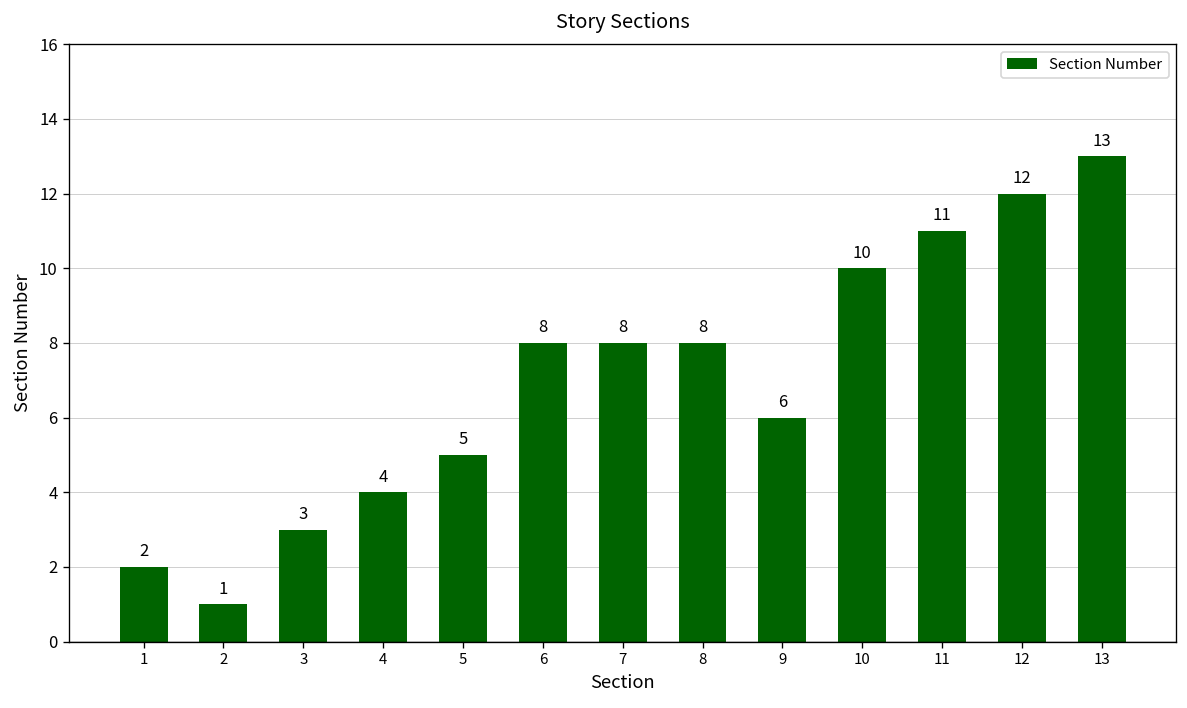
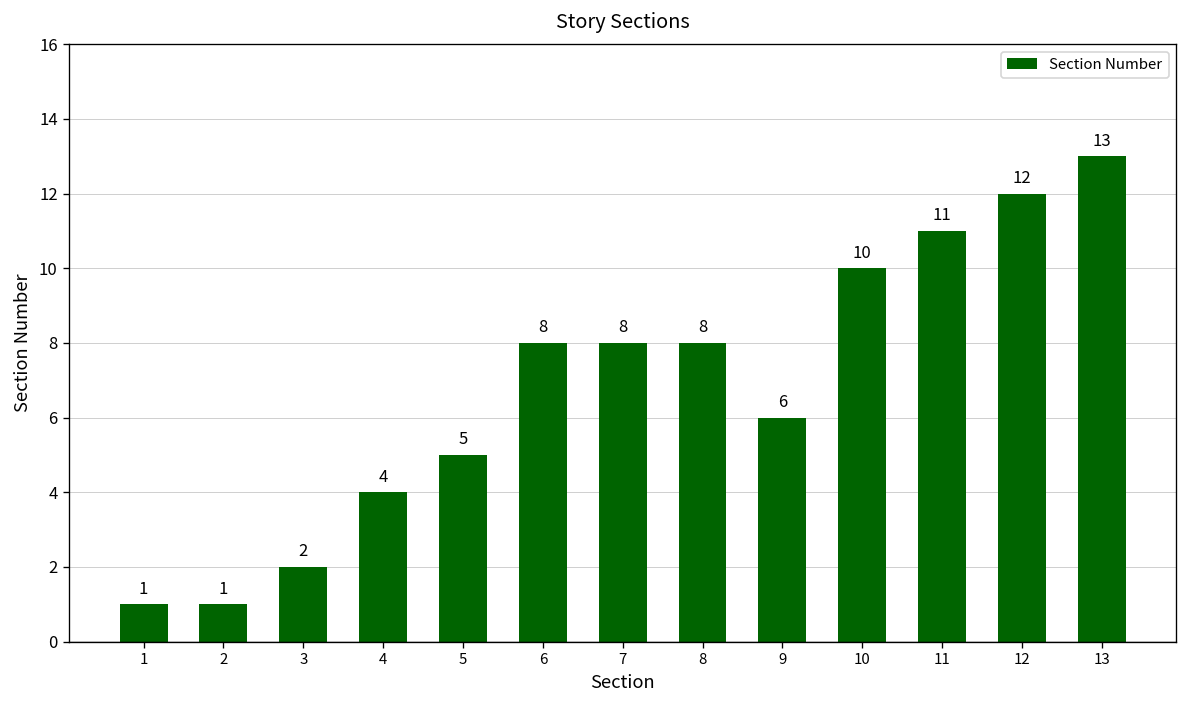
  {
-   "1": 2,
+   "1": 1,
    "2": 1,
-   "3": 3,
+   "3": 2,
    "4": 4,
    "5": 5,
    "6": 8,
    "7": 8,
    "8": 8,
    "9": 6,
    "10": 10,
    "11": 11,
    "12": 12,
    "13": 13
  }
